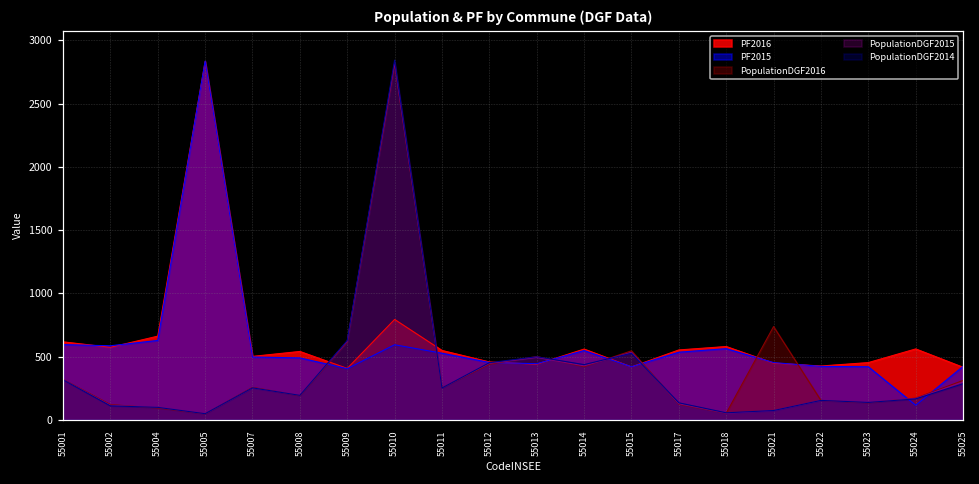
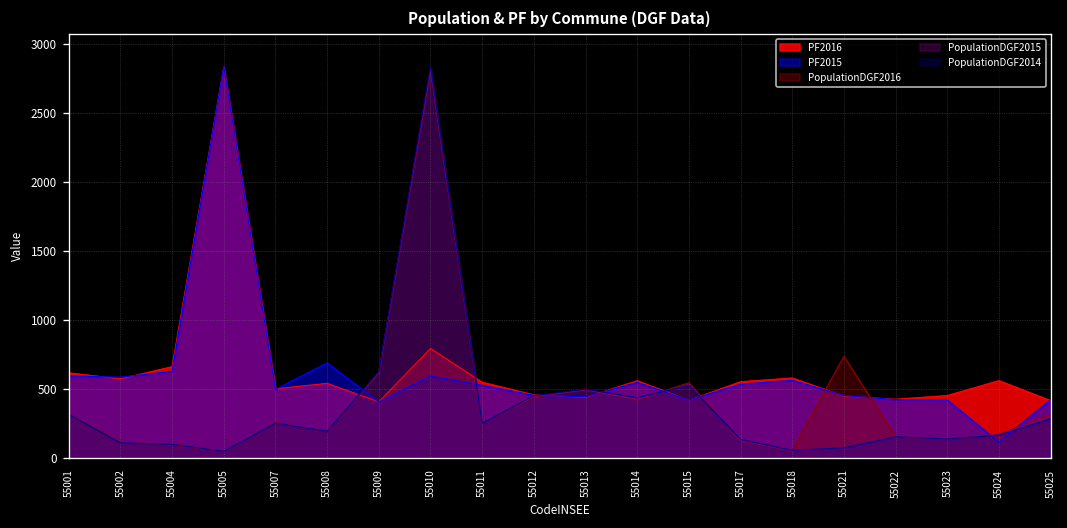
  {
    "PF2016": {
      "55004": 660,
      "55008": 540,
      "55010": 790,
      "55023": 450,
      "55024": 560
    },
    "PF2015": {
      "55004": 630,
-     "55008": 490,
+     "55008": 690,
      "55010": 590,
      "55023": 420,
      "55024": 120
    },
    "PopulationDGF2016": {
      "55021": 740
    }
  }
